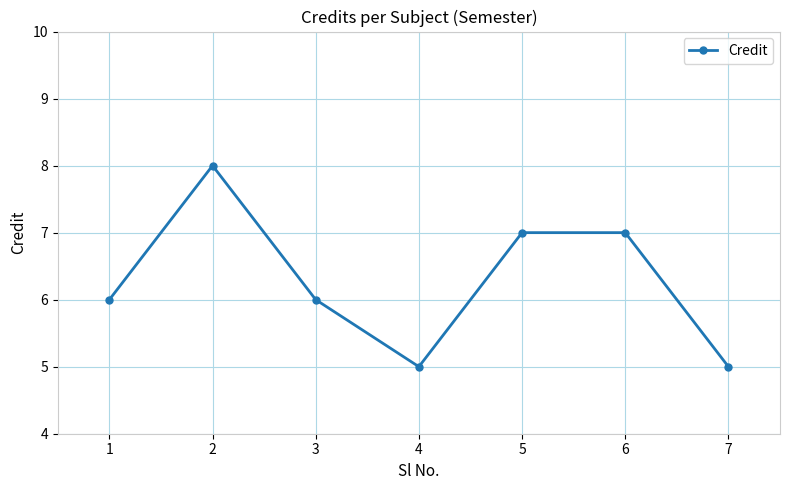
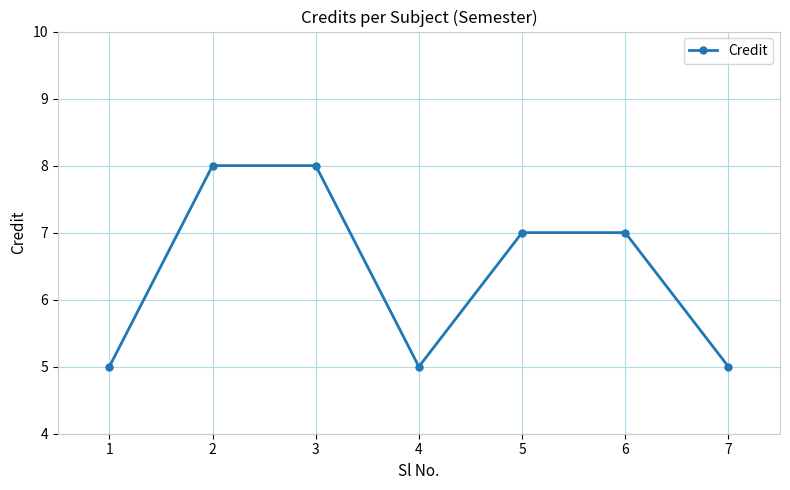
  {
-   "1": 6,
+   "1": 5,
    "2": 8,
-   "3": 6,
+   "3": 8,
    "4": 5,
    "5": 7,
    "6": 7,
    "7": 5
  }
